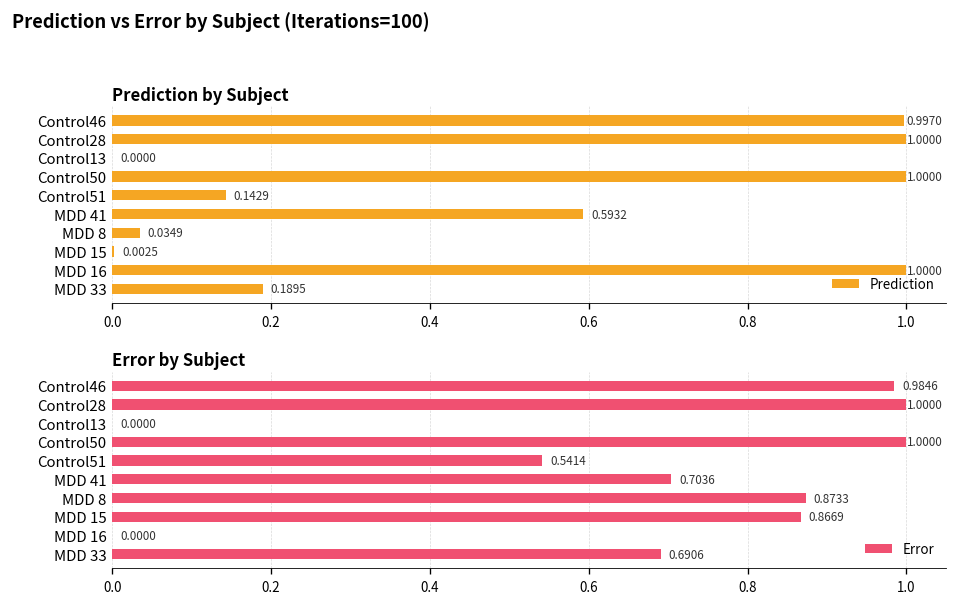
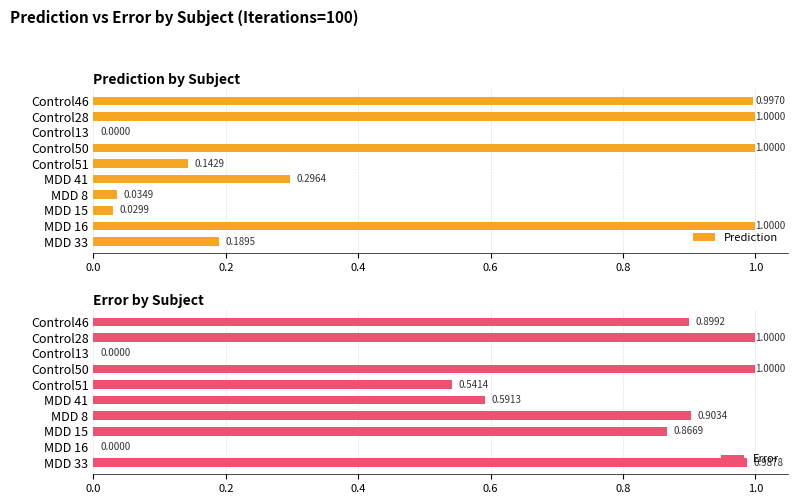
  {
    "Prediction by Subject": {
      "Control46": 0.9970,
      "Control28": 1.0000,
      "Control13": 0.0000,
      "Control50": 1.0000,
      "Control51": 0.1429,
-     "MDD 41": 0.5932,
+     "MDD 41": 0.2964,
      "MDD 8": 0.0349,
-     "MDD 15": 0.0025,
+     "MDD 15": 0.0299,
      "MDD 16": 1.0000,
      "MDD 33": 0.1895
    },
    "Error by Subject": {
-     "Control46": 0.9846,
+     "Control46": 0.8992,
      "Control28": 1.0000,
      "Control13": 0.0000,
      "Control50": 1.0000,
      "Control51": 0.5414,
-     "MDD 41": 0.7036,
-     "MDD 8": 0.8733,
+     "MDD 41": 0.5913,
+     "MDD 8": 0.9034,
      "MDD 15": 0.8669,
      "MDD 16": 0.0000,
-     "MDD 33": 0.6906
+     "MDD 33": 0.9878
    }
  }
